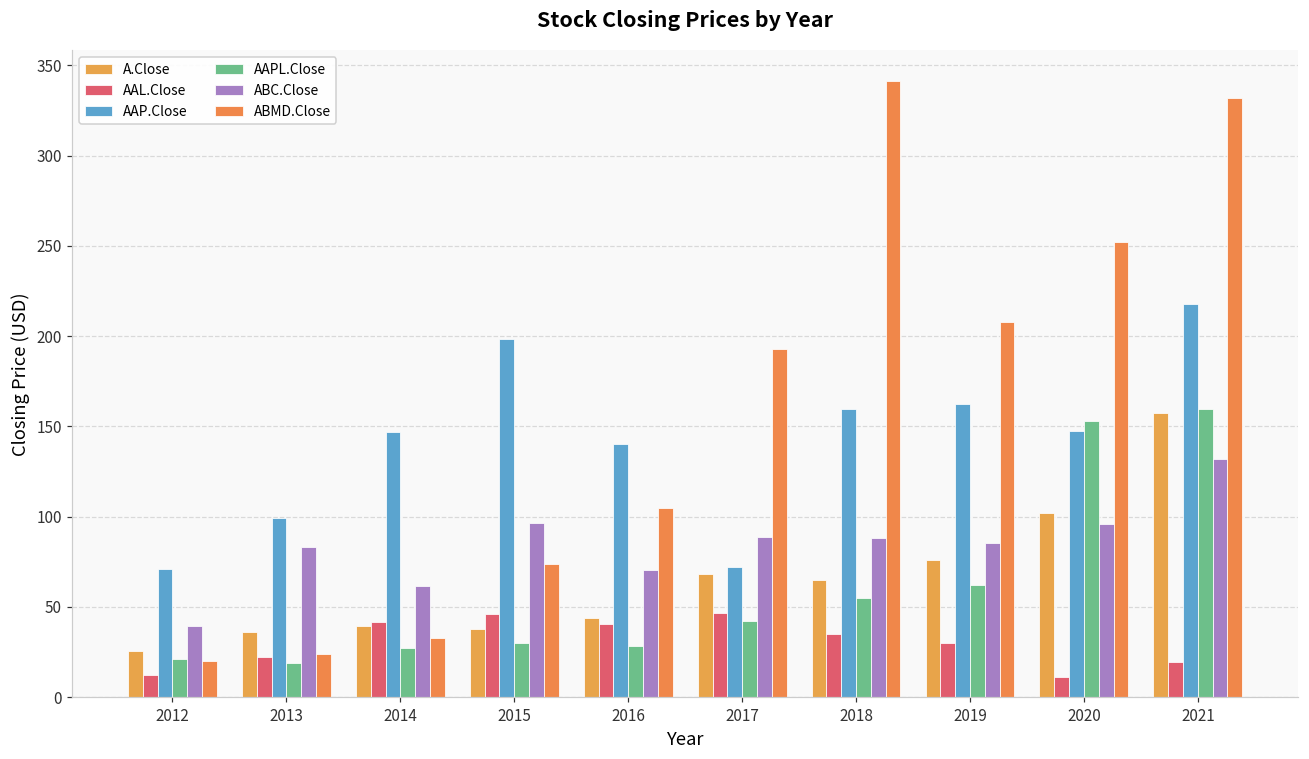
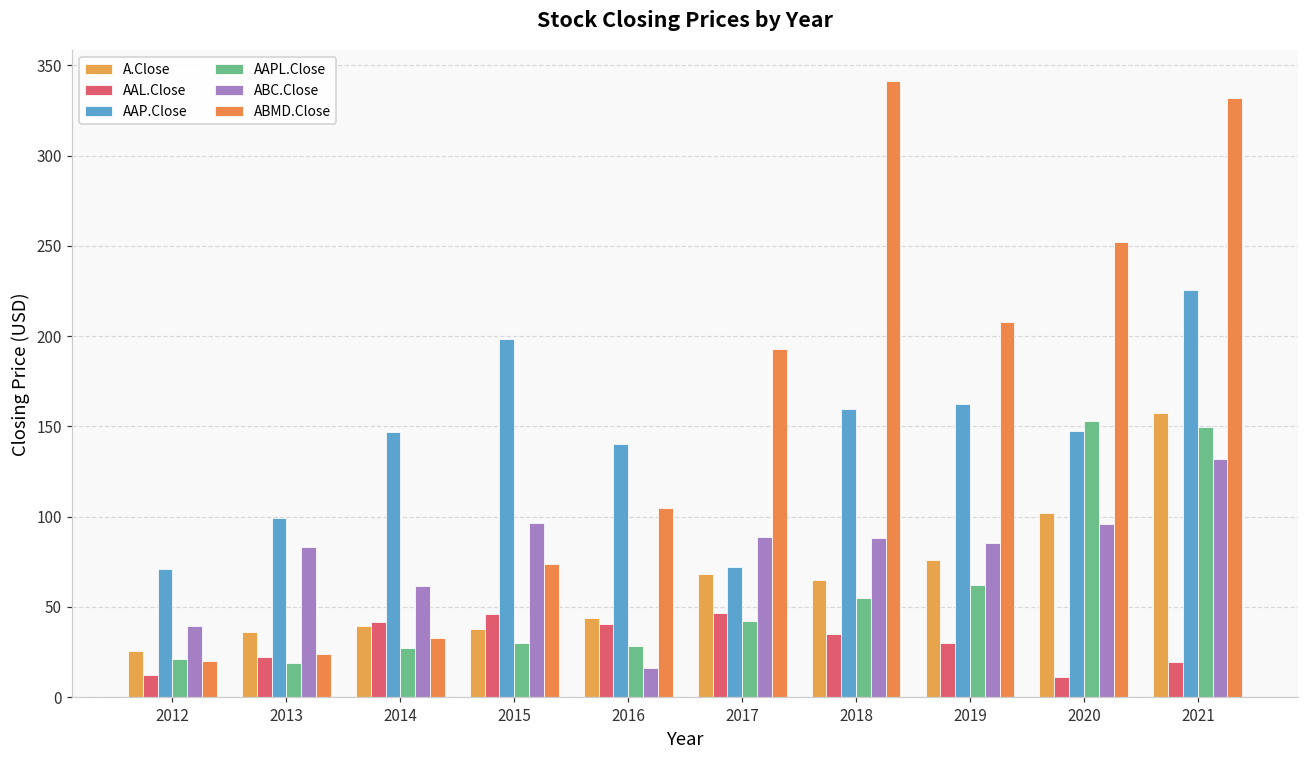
  {
    "AAP.Close": {
      "2012": 71,
      "2013": 99,
      "2014": 147,
      "2015": 198,
      "2016": 140,
      "2017": 72,
      "2018": 160,
      "2019": 162,
      "2020": 147,
-     "2021": 218
+     "2021": 226
    },
    "AAPL.Close": {
      "2012": 21,
      "2013": 19,
      "2014": 27,
      "2015": 30,
      "2016": 28,
      "2017": 42,
      "2018": 55,
      "2019": 62,
      "2020": 153,
-     "2021": 159
+     "2021": 150
    },
    "ABC.Close": {
      "2012": 39,
      "2013": 83,
      "2014": 62,
      "2015": 97,
-     "2016": 70,
+     "2016": 16,
      "2017": 89,
      "2018": 88,
      "2019": 85,
      "2020": 96,
      "2021": 132
    }
  }
